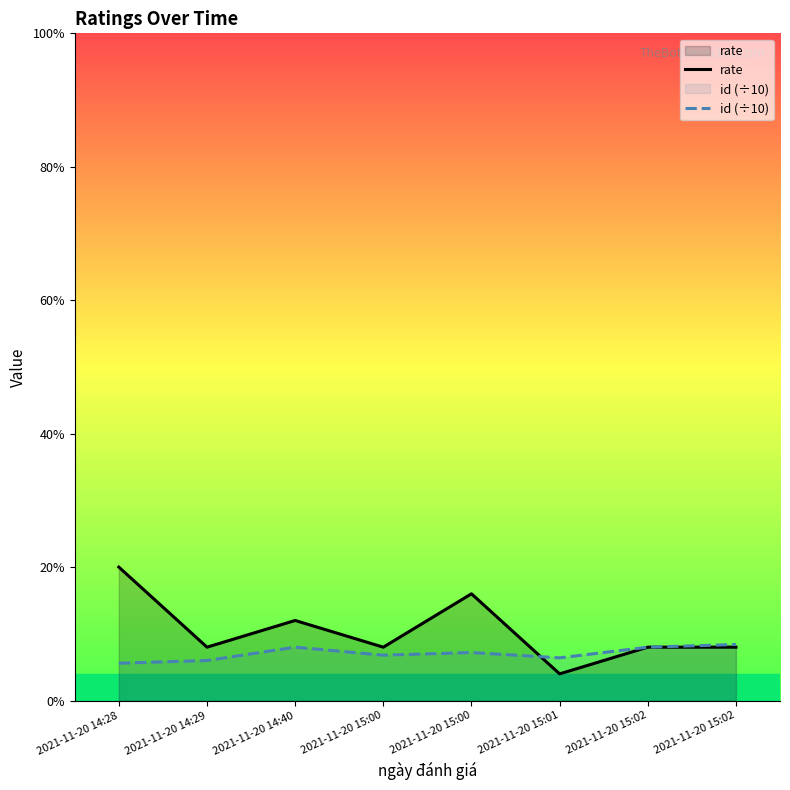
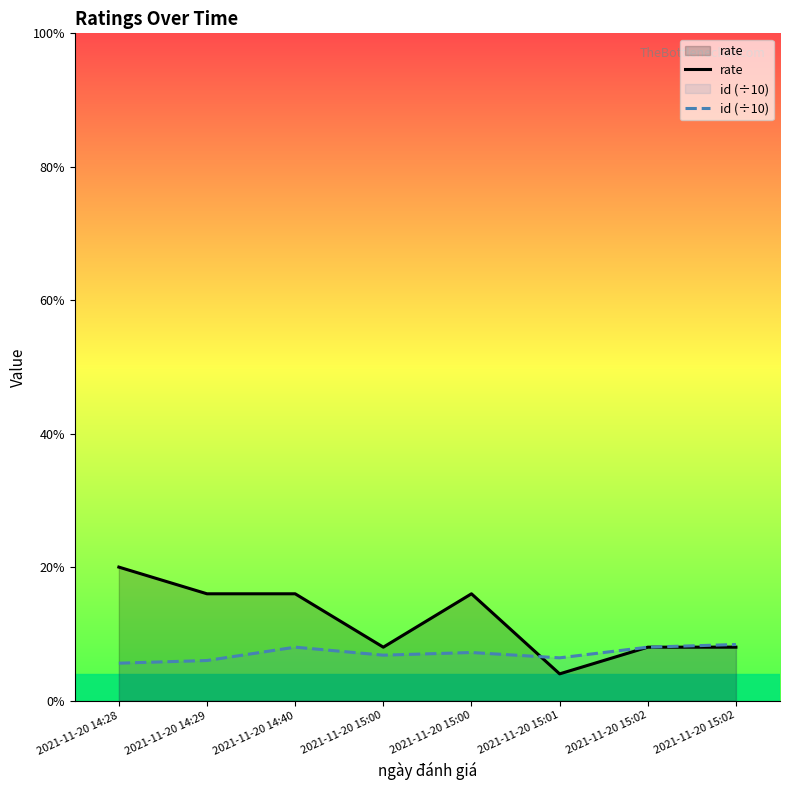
  {
    "rate": {
      "2021-11-20 14:28": "20%",
-     "2021-11-20 14:29": "8%",
-     "2021-11-20 14:40": "12%"
+     "2021-11-20 14:29": "16%",
+     "2021-11-20 14:40": "16%"
    },
    "id (÷10)": {
      "2021-11-20 14:28": "6%",
      "2021-11-20 14:29": "6%",
      "2021-11-20 14:40": "8%",
      "2021-11-20 15:01": "6%"
    }
  }
